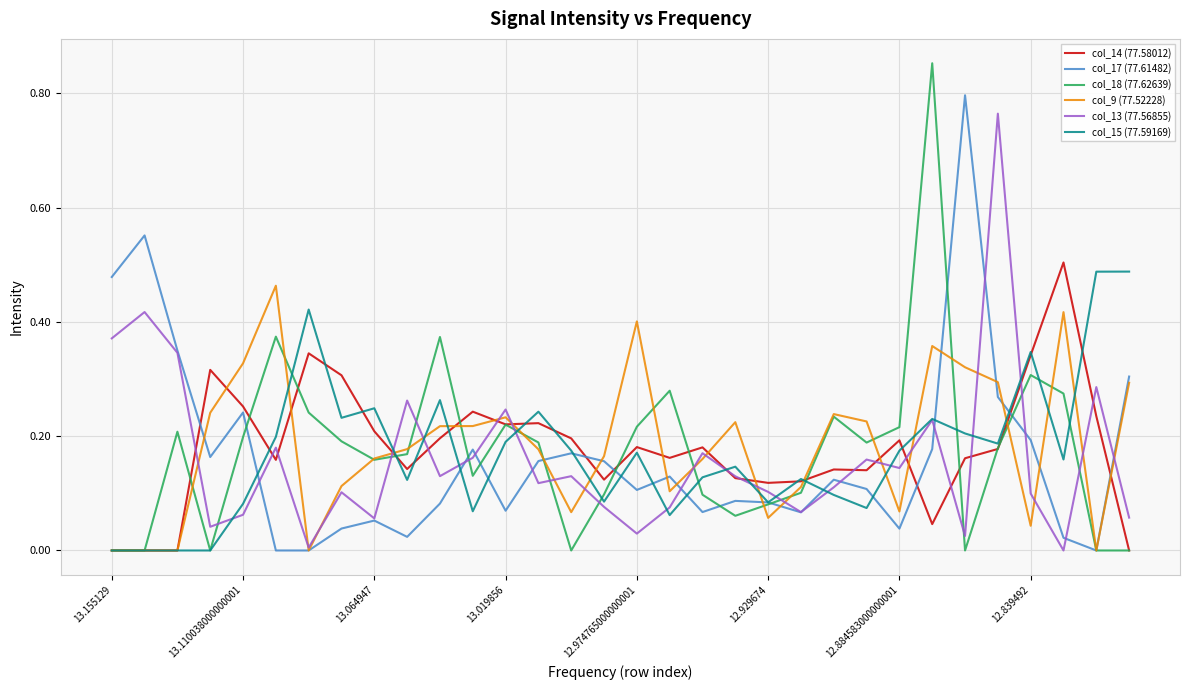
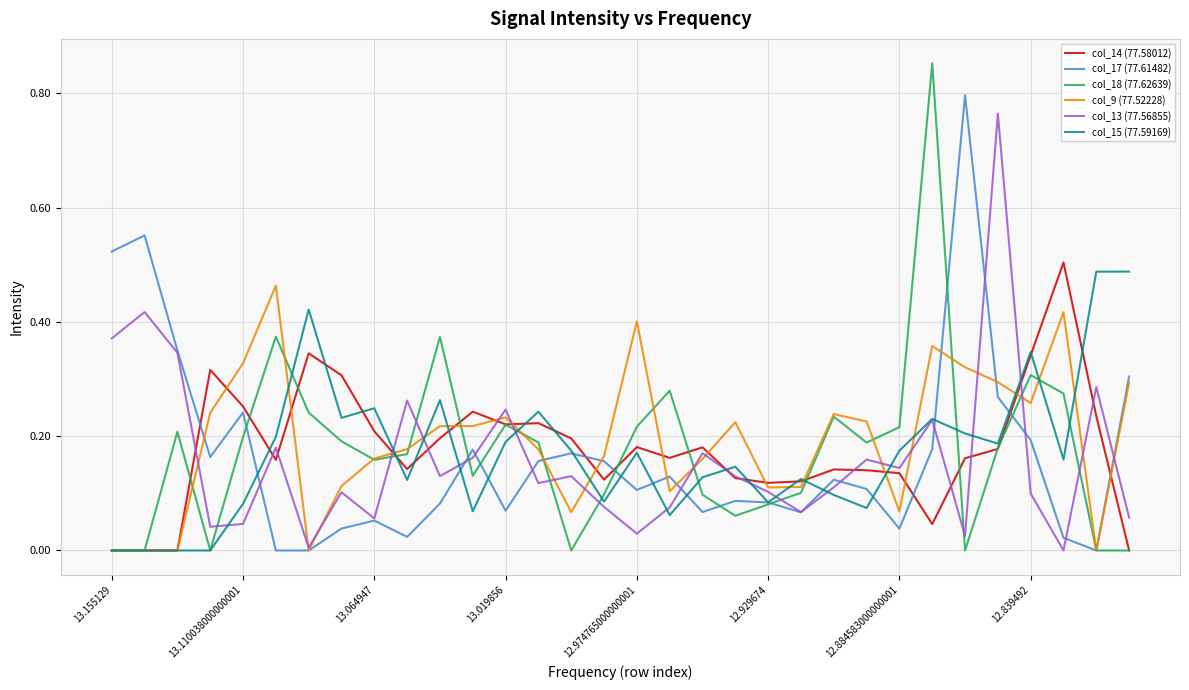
  {
    "col_14 (77.58012)": {
      "13.110038000000001": 0.25,
      "13.064947": 0.21,
      "12.974765000000001": 0.18,
      "12.929674": 0.12,
-     "12.884583000000001": 0.19,
+     "12.884583000000001": 0.14,
      "12.839492": 0.34
    },
    "col_17 (77.61482)": {
-     "13.155129": 0.48,
+     "13.155129": 0.52,
      "13.110038000000001": 0.24,
      "13.019856": 0.07,
      "12.974765000000001": 0.11,
      "12.884583000000001": 0.04,
      "12.839492": 0.19
    },
    "col_18 (77.62639)": {
      "13.110038000000001": 0.20,
      "12.974765000000001": 0.22,
      "12.884583000000001": 0.22,
      "12.839492": 0.31
    },
    "col_9 (77.52228)": {
      "13.110038000000001": 0.33,
      "13.019856": 0.23,
      "12.974765000000001": 0.40,
-     "12.929674": 0.06,
+     "12.929674": 0.11,
      "12.884583000000001": 0.07,
-     "12.839492": 0.04
+     "12.839492": 0.26
    },
    "col_13 (77.56855)": {
      "13.155129": 0.37,
-     "13.110038000000001": 0.06,
+     "13.110038000000001": 0.05,
      "13.019856": 0.25,
      "12.974765000000001": 0.03,
      "12.929674": 0.10,
      "12.884583000000001": 0.14,
      "12.839492": 0.10
    },
    "col_15 (77.59169)": {
      "13.110038000000001": 0.08,
      "13.064947": 0.25,
      "13.019856": 0.19,
      "12.974765000000001": 0.17,
      "12.884583000000001": 0.17,
      "12.839492": 0.35
    }
  }
